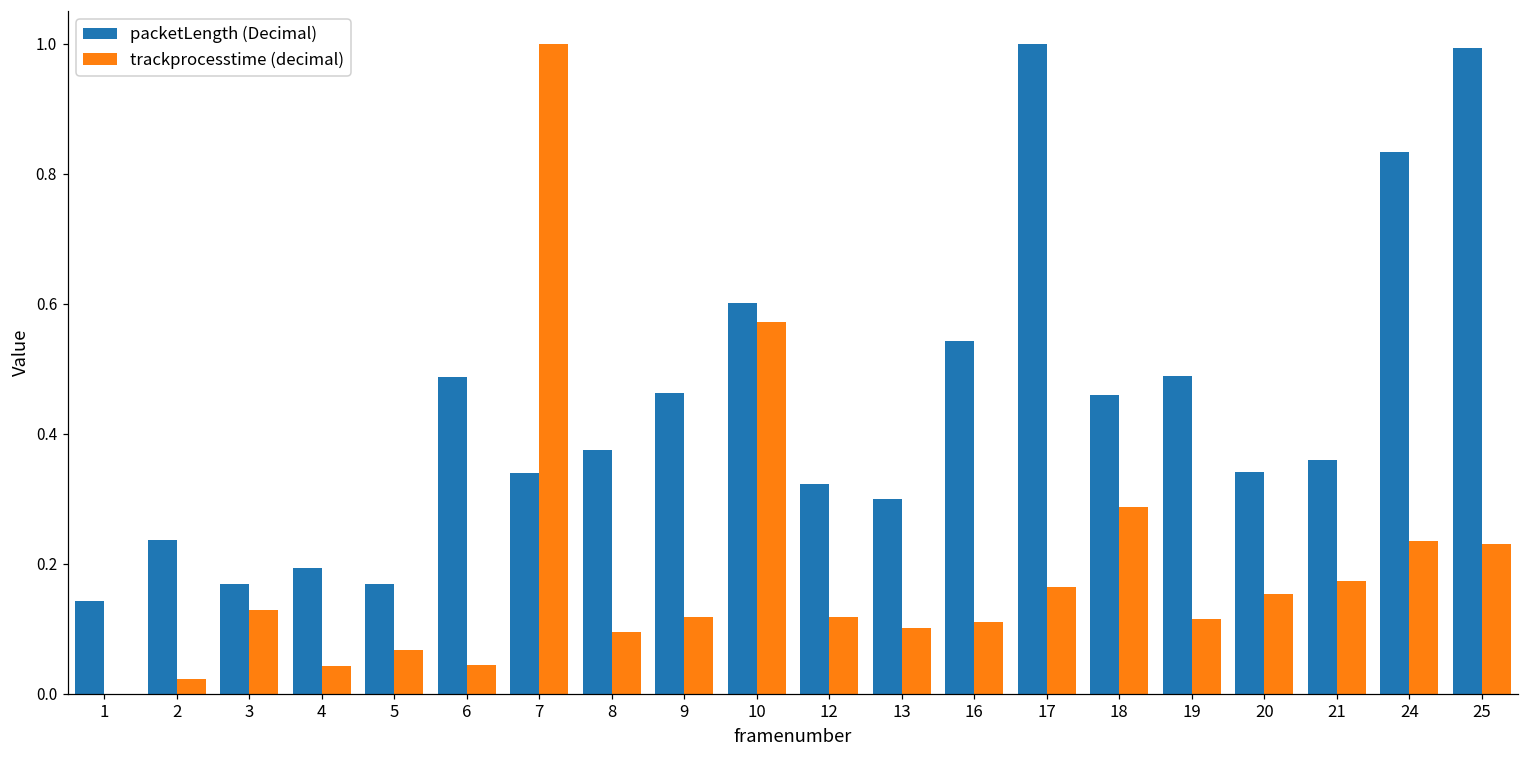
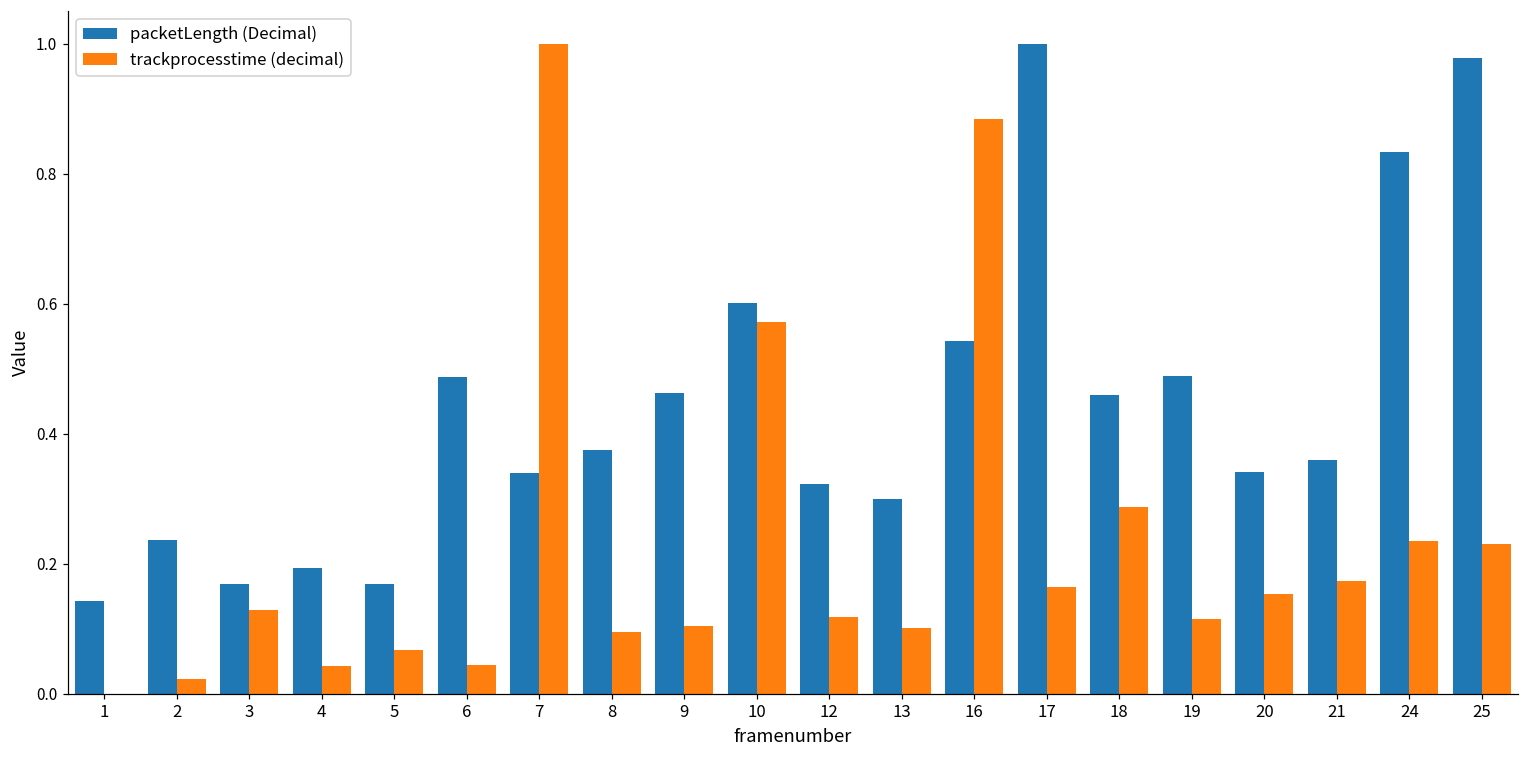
  {
    "packetLength (Decimal)": {
      "1": 0.14,
      "2": 0.24,
      "3": 0.17,
      "4": 0.19,
      "5": 0.17,
      "6": 0.49,
      "7": 0.34,
      "8": 0.38,
      "9": 0.46,
      "10": 0.60,
      "12": 0.32,
      "13": 0.30,
      "16": 0.54,
      "17": 1.00,
      "18": 0.46,
      "19": 0.49,
      "20": 0.34,
      "21": 0.36,
      "24": 0.83,
-     "25": 0.99
+     "25": 0.98
    },
    "trackprocesstime (decimal)": {
      "1": 0.00,
      "2": 0.02,
      "3": 0.13,
      "4": 0.04,
      "5": 0.07,
      "6": 0.04,
      "7": 1.00,
      "8": 0.10,
-     "9": 0.12,
+     "9": 0.10,
      "10": 0.57,
      "12": 0.12,
      "13": 0.10,
-     "16": 0.11,
+     "16": 0.88,
      "17": 0.16,
      "18": 0.29,
      "19": 0.12,
      "20": 0.15,
      "21": 0.17,
      "24": 0.24,
      "25": 0.23
    }
  }
